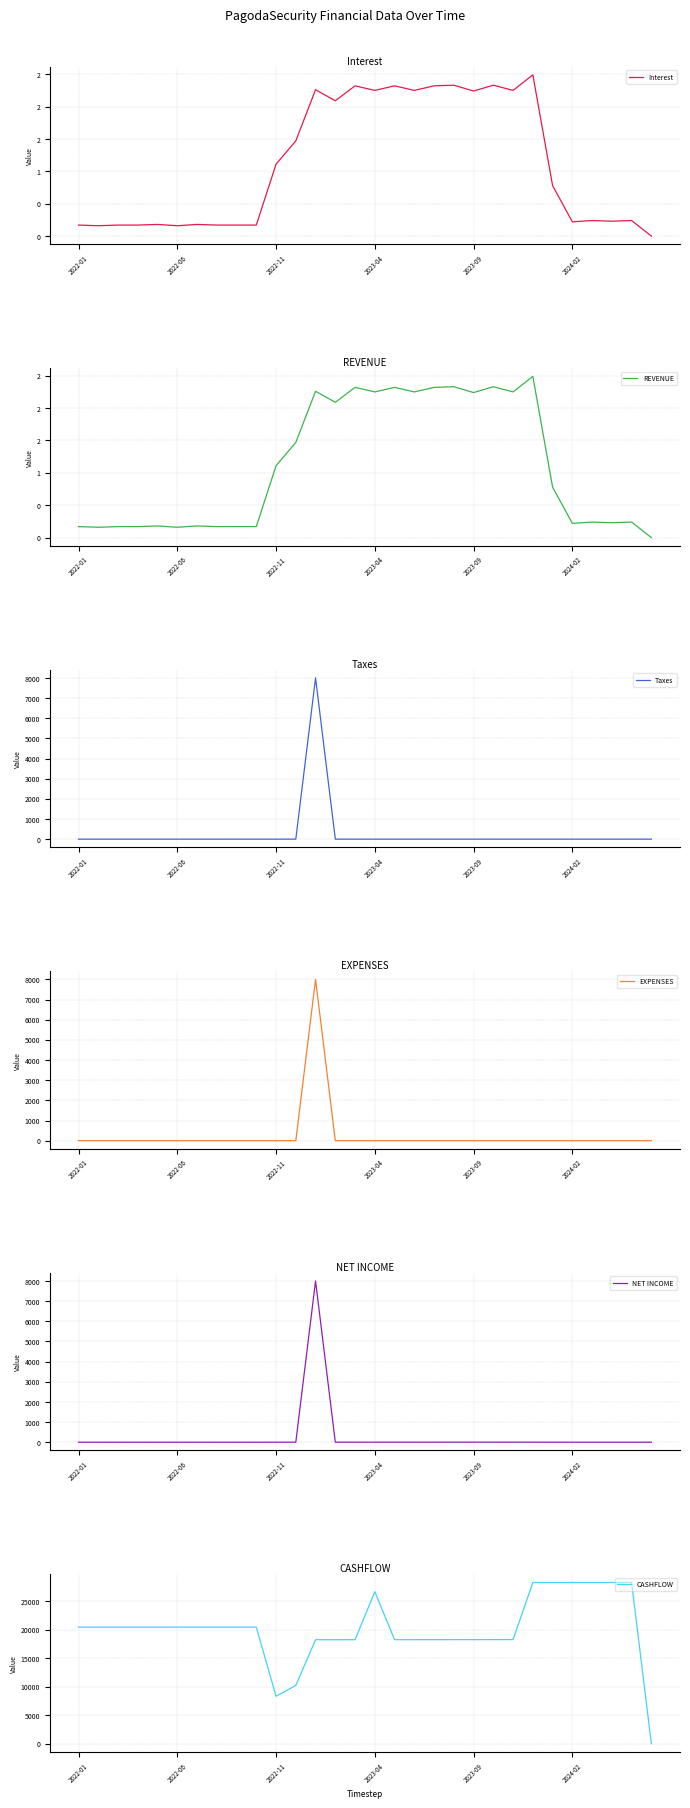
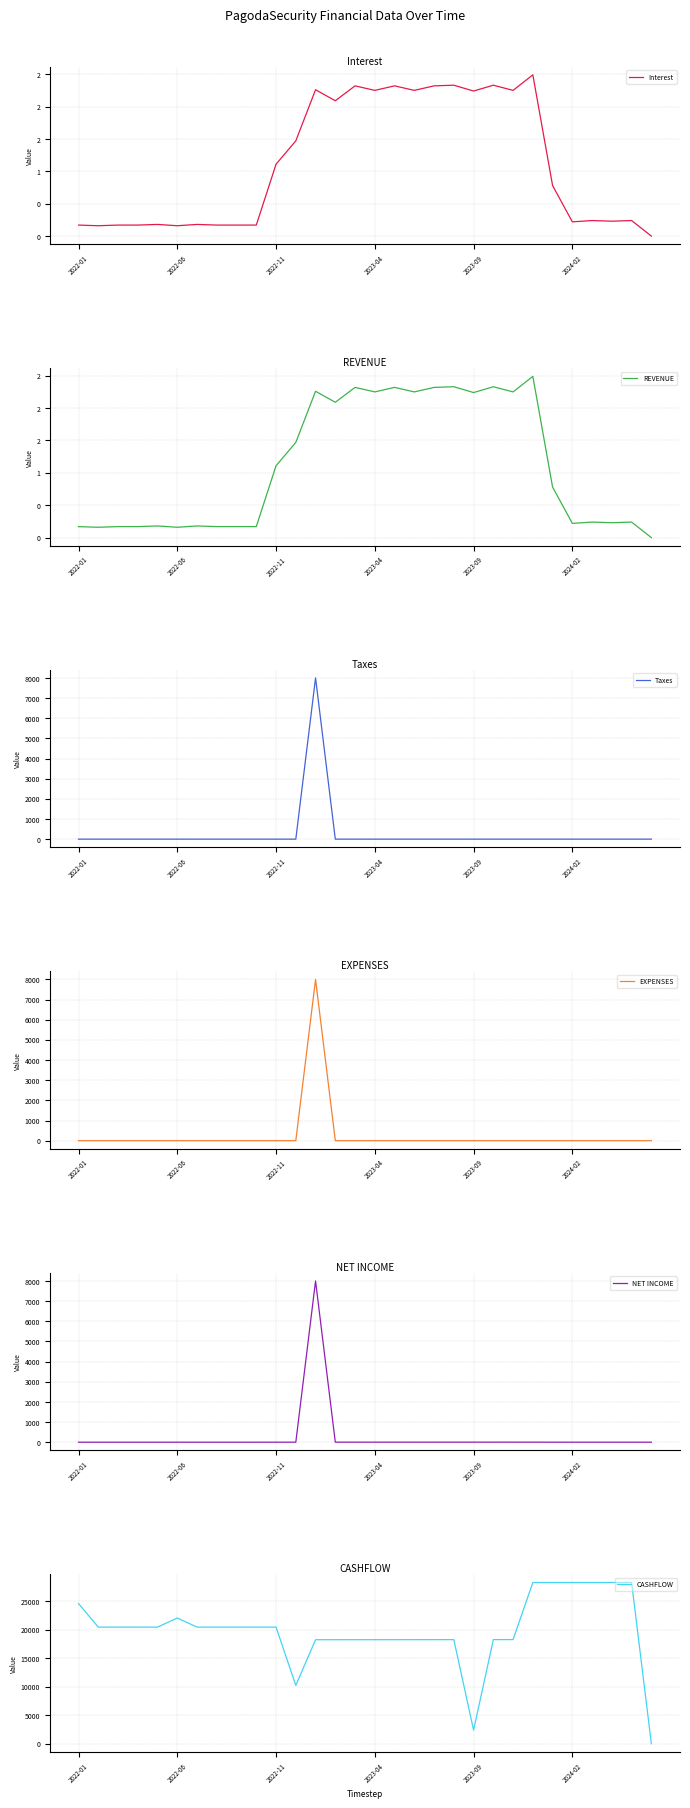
  {
    "Taxes": {
      "2022-01": 0,
      "2022-06": 0,
      "2022-11": 0,
      "2023-04": 0,
      "2023-09": 0,
      "2024-02": 0
    },
    "EXPENSES": {
      "2022-01": 0,
      "2022-06": 0,
      "2022-11": 0,
      "2023-04": 0,
      "2023-09": 0,
      "2024-02": 0
    },
    "NET INCOME": {
      "2022-01": 0,
      "2022-06": 0,
      "2022-11": 0,
      "2023-04": 0,
      "2023-09": 0,
      "2024-02": 0
    },
    "CASHFLOW": {
-     "2022-01": 20000,
-     "2022-06": 20000,
-     "2022-11": 8000,
-     "2023-04": 27000,
-     "2023-09": 18000,
+     "2022-01": 25000,
+     "2022-06": 22000,
+     "2022-11": 20000,
+     "2023-04": 18000,
+     "2023-09": 2000,
      "2024-02": 28000
    }
  }
